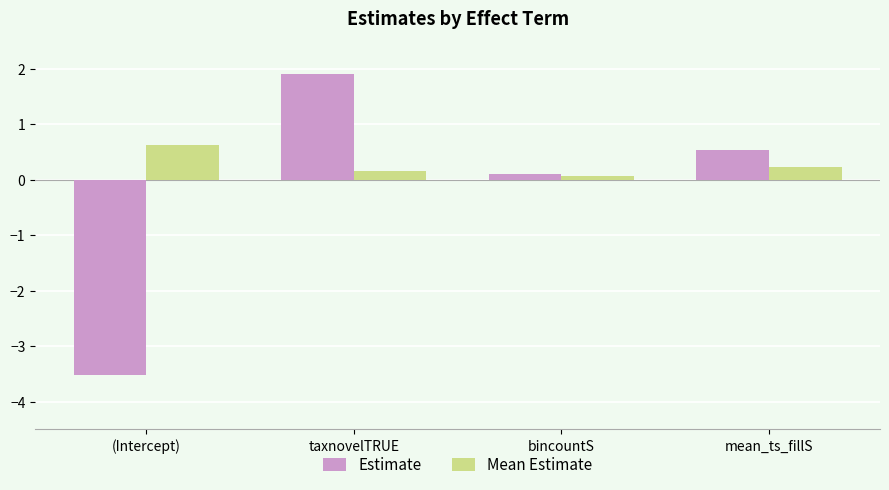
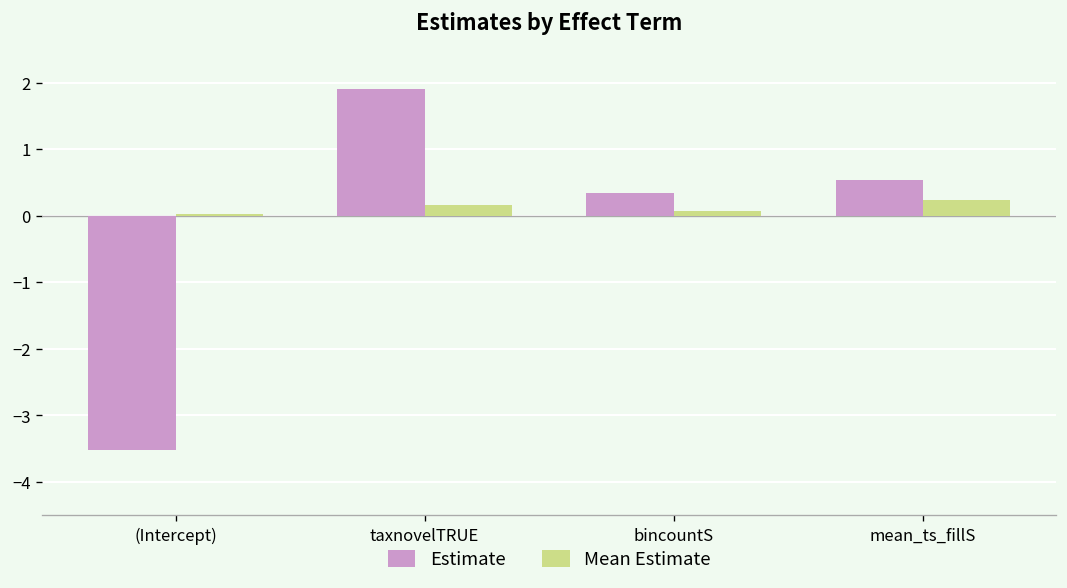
  {
    "Estimate": {
      "(Intercept)": -3.5,
      "taxnovelTRUE": 1.9,
-     "bincountS": 0.1,
+     "bincountS": 0.3,
      "mean_ts_fillS": 0.5
    },
    "Mean Estimate": {
-     "(Intercept)": 0.6,
+     "(Intercept)": 0.0,
      "taxnovelTRUE": 0.2,
      "bincountS": 0.1,
      "mean_ts_fillS": 0.2
    }
  }
